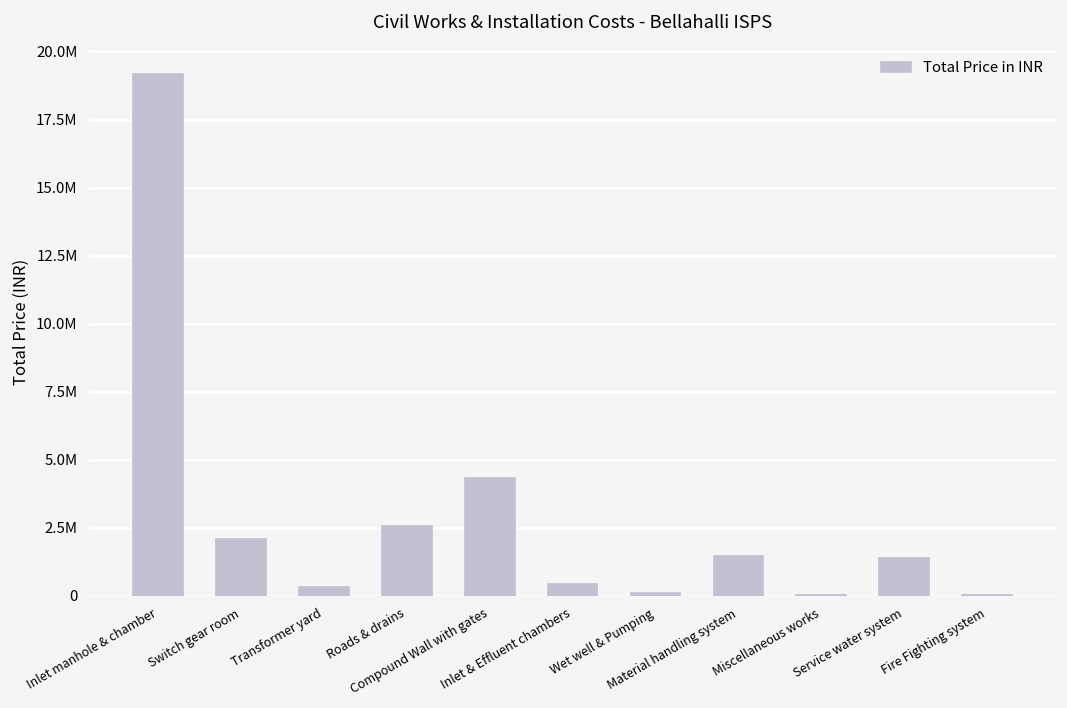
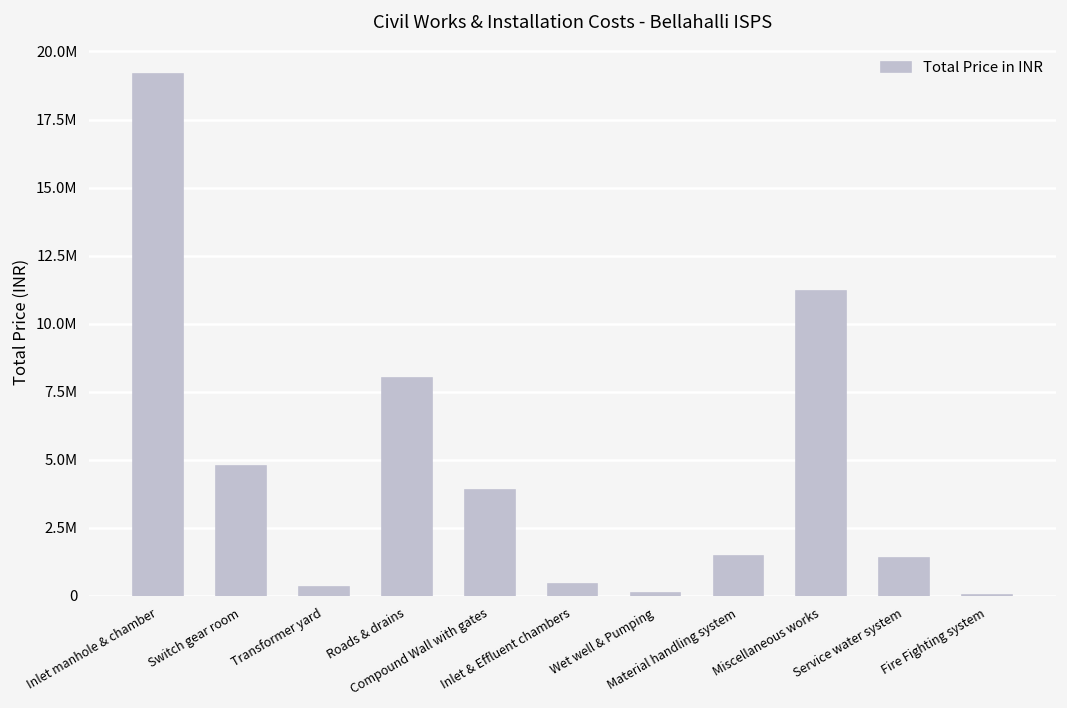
  {
    "Inlet manhole & chamber": 19200000,
-   "Switch gear room": 2100000,
+   "Switch gear room": 4800000,
    "Transformer yard": 300000,
-   "Roads & drains": 2600000,
-   "Compound Wall with gates": 4300000,
+   "Roads & drains": 8000000,
+   "Compound Wall with gates": 3900000,
    "Inlet & Effluent chambers": 400000,
    "Material handling system": 1400000,
-   "Miscellaneous works": 0,
+   "Miscellaneous works": 11200000,
    "Service water system": 1400000
  }
